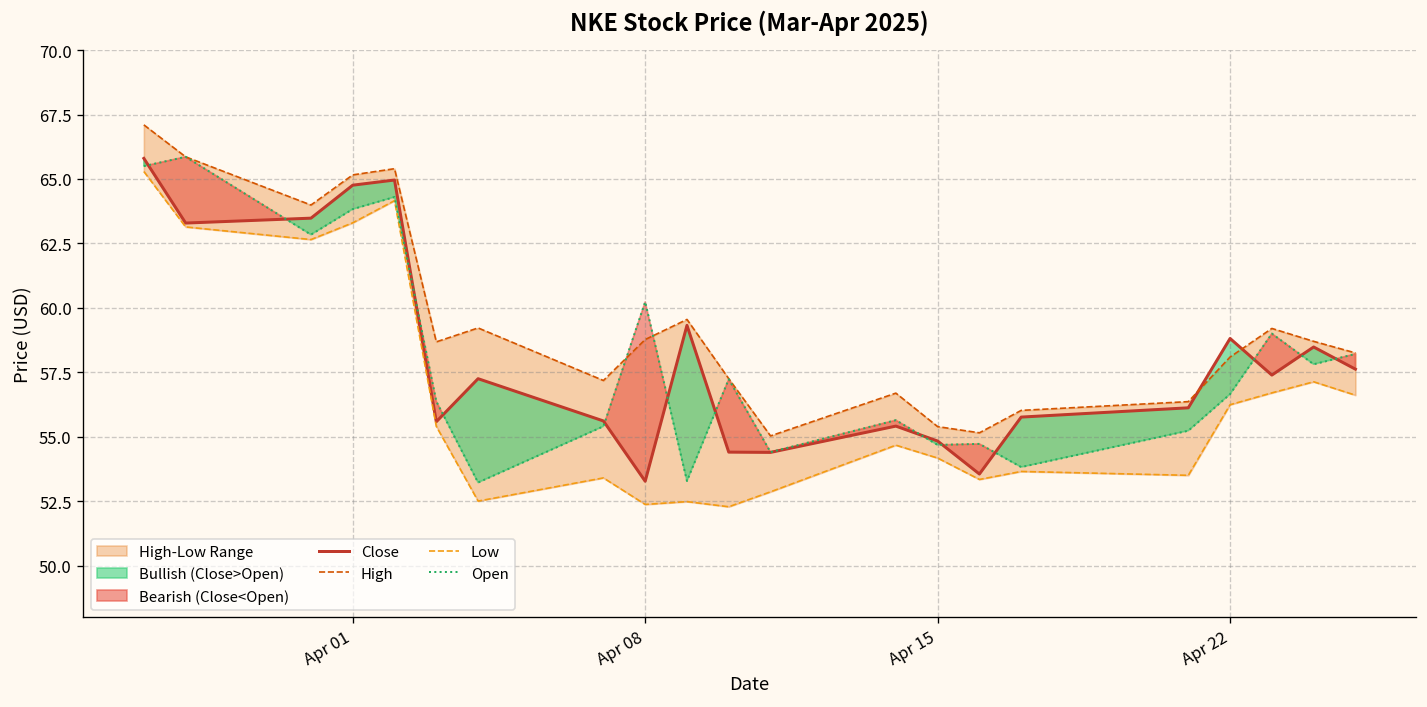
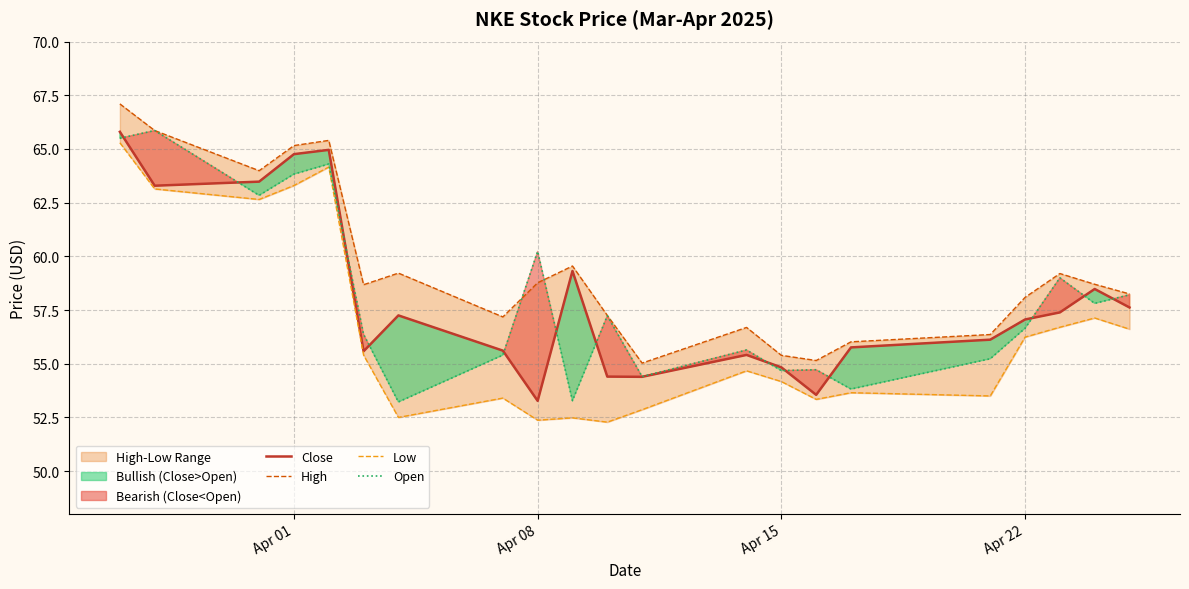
  {
    "Close": {
      "Apr 01": 64.8,
      "Apr 08": 53.3,
      "Apr 15": 54.8,
-     "Apr 22": 58.8
+     "Apr 22": 57.1
    },
    "Open": {
      "Apr 01": 63.8,
      "Apr 08": 60.2,
      "Apr 15": 54.7,
      "Apr 22": 56.7
    }
  }
